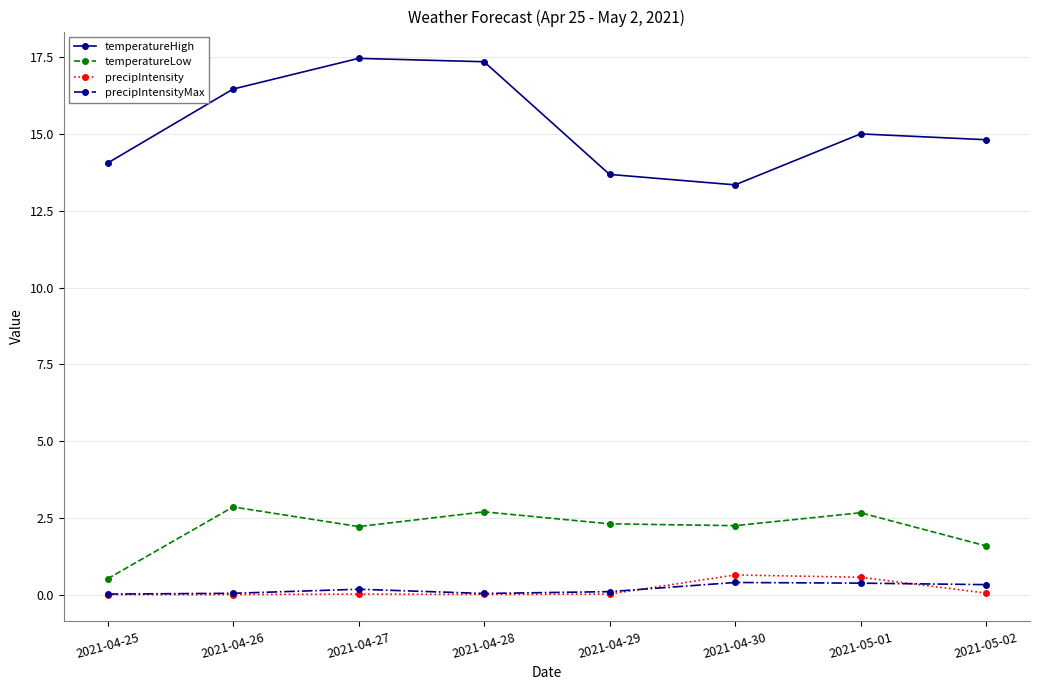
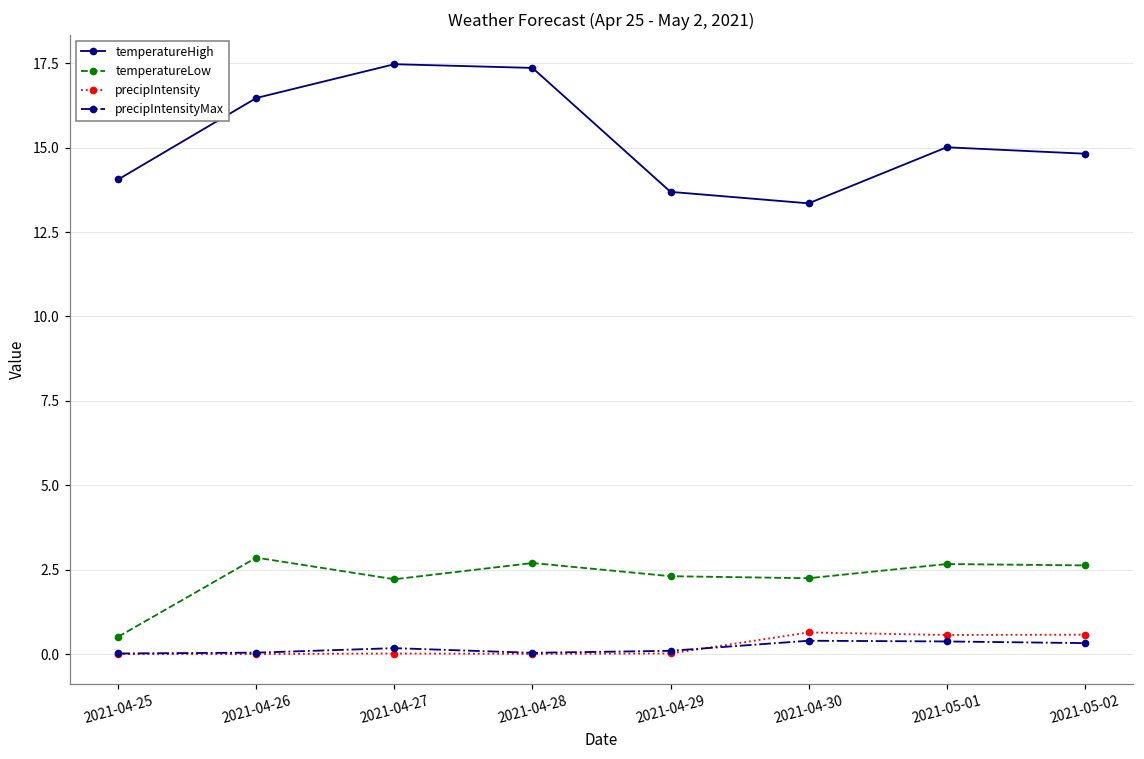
  {
    "temperatureLow": {
      "2021-04-25": 0.5,
      "2021-04-26": 2.9,
      "2021-04-27": 2.2,
      "2021-04-28": 2.7,
      "2021-04-29": 2.3,
      "2021-04-30": 2.3,
      "2021-05-01": 2.7,
-     "2021-05-02": 1.6
+     "2021-05-02": 2.6
    },
    "precipIntensity": {
      "2021-04-27": 0.0,
      "2021-04-30": 0.6,
      "2021-05-01": 0.6,
-     "2021-05-02": 0.1
+     "2021-05-02": 0.6
    }
  }
